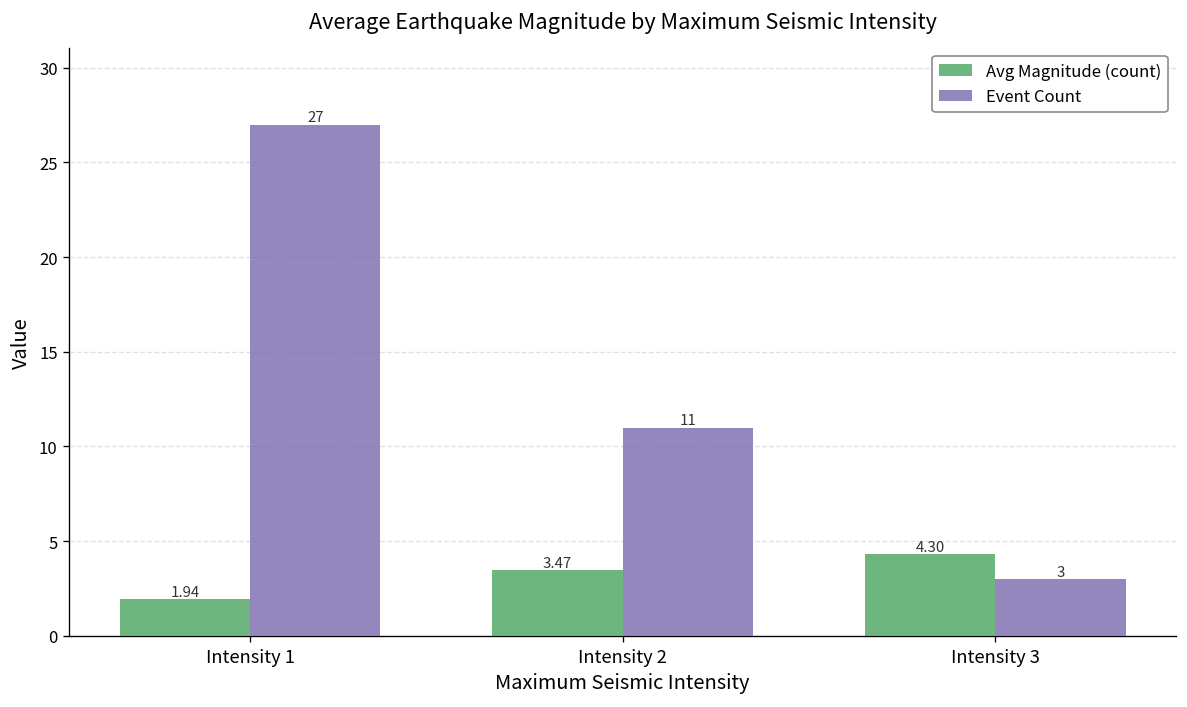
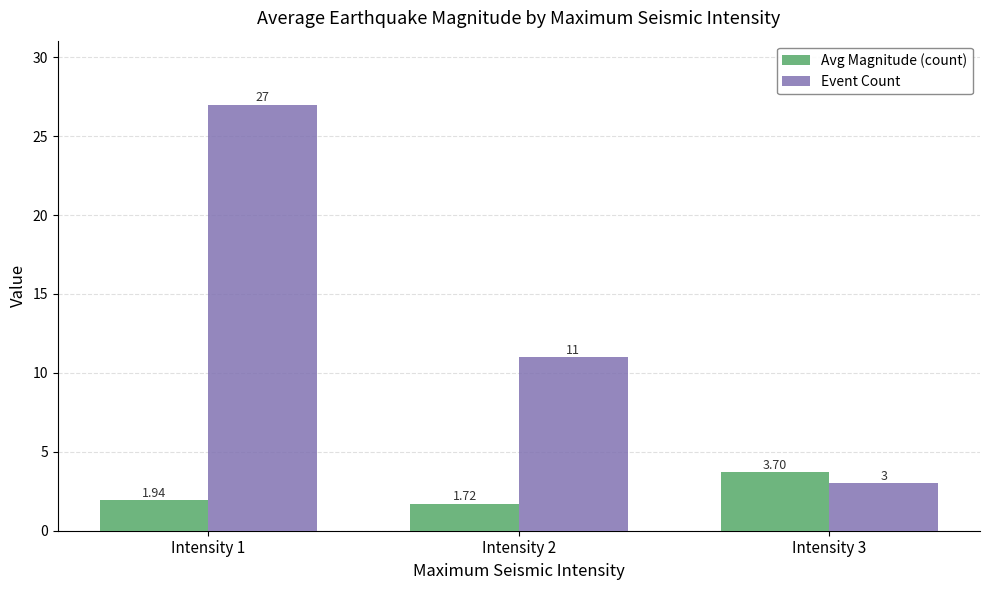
  {
    "Avg Magnitude (count)": {
      "Intensity 1": 1.94,
-     "Intensity 2": 3.47,
-     "Intensity 3": 4.30
+     "Intensity 2": 1.72,
+     "Intensity 3": 3.70
    },
    "Event Count": {
      "Intensity 1": 27,
      "Intensity 2": 11,
      "Intensity 3": 3
    }
  }
